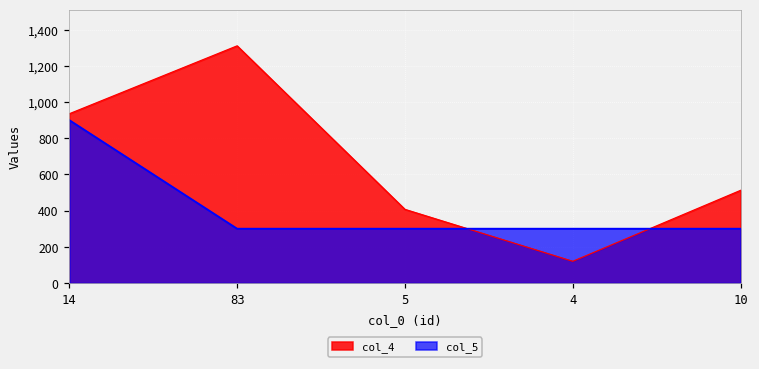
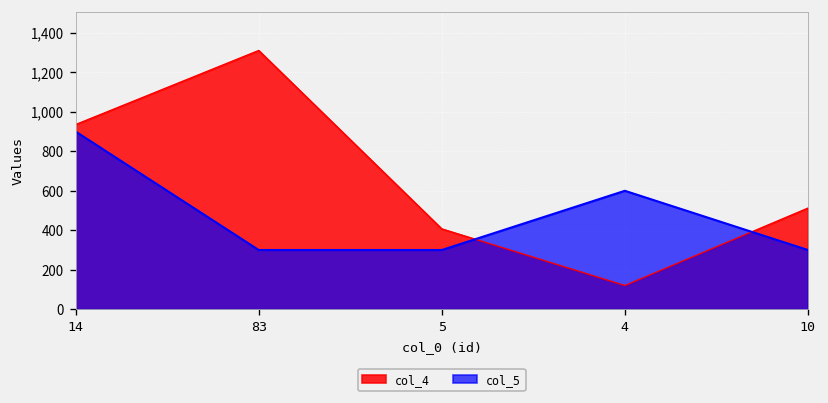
  {
    "col_4": {
      "14": "940",
      "83": "1,310",
      "5": "410",
      "4": "120",
      "10": "510"
    },
    "col_5": {
      "14": "900",
      "83": "300",
      "5": "300",
-     "4": "300",
+     "4": "600",
      "10": "300"
    }
  }
